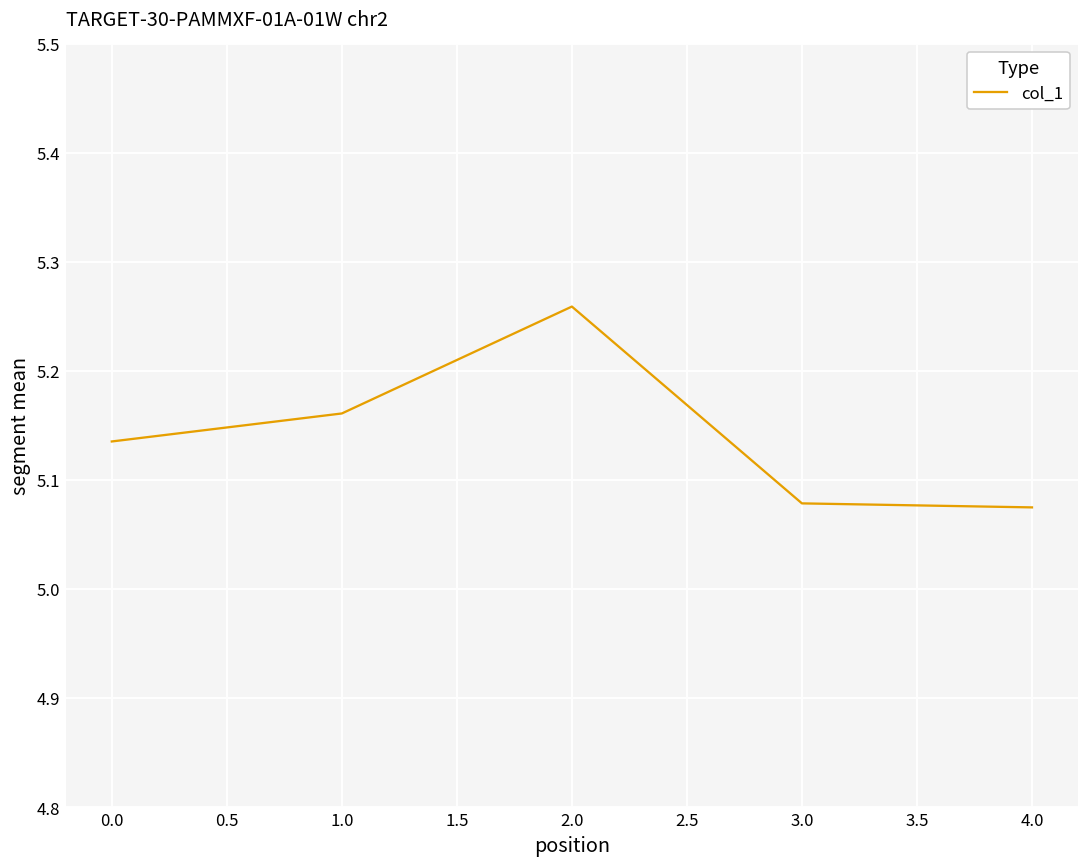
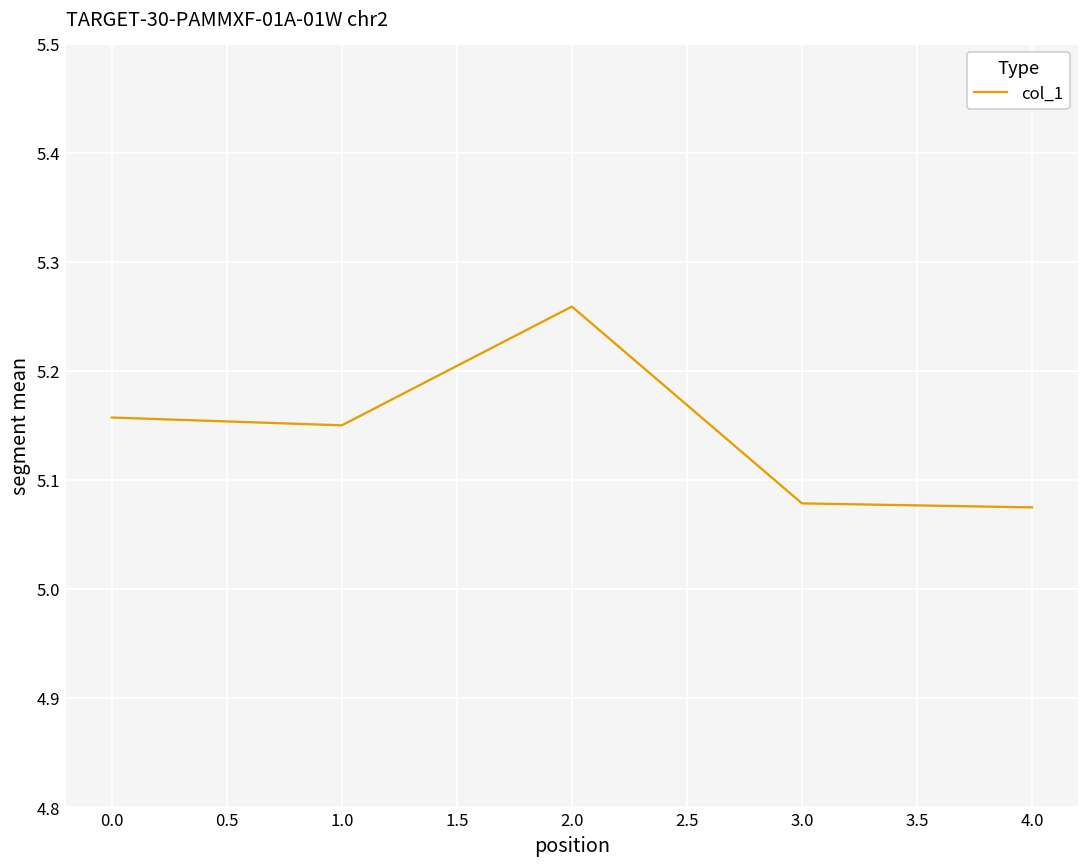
  {
-   "0.0": 5.14,
-   "1.0": 5.16,
+   "0.0": 5.16,
+   "1.0": 5.15,
    "2.0": 5.26,
    "3.0": 5.08,
    "4.0": 5.07
  }
